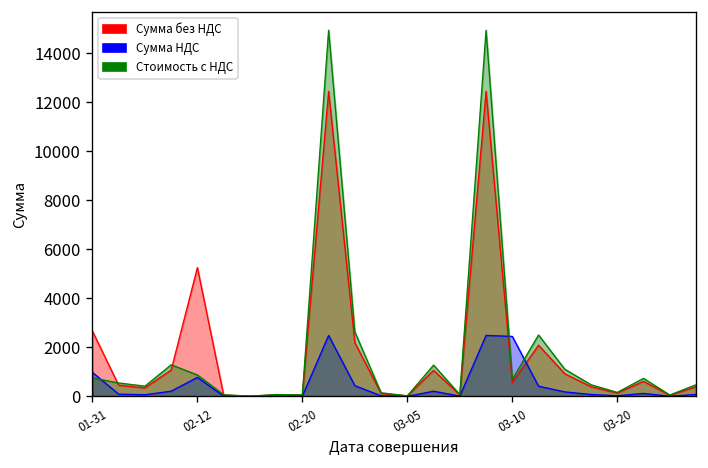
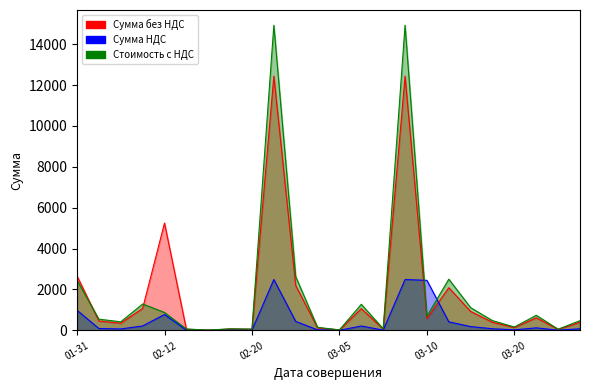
  {
    "Cумма без НДС": {
      "01-31": 2700,
      "02-12": 5300
    },
    "Сумма НДС": {
      "01-31": 1000,
      "03-10": 2400
    },
    "Стоимость с НДС": {
-     "01-31": 800
+     "01-31": 2500
    }
  }
